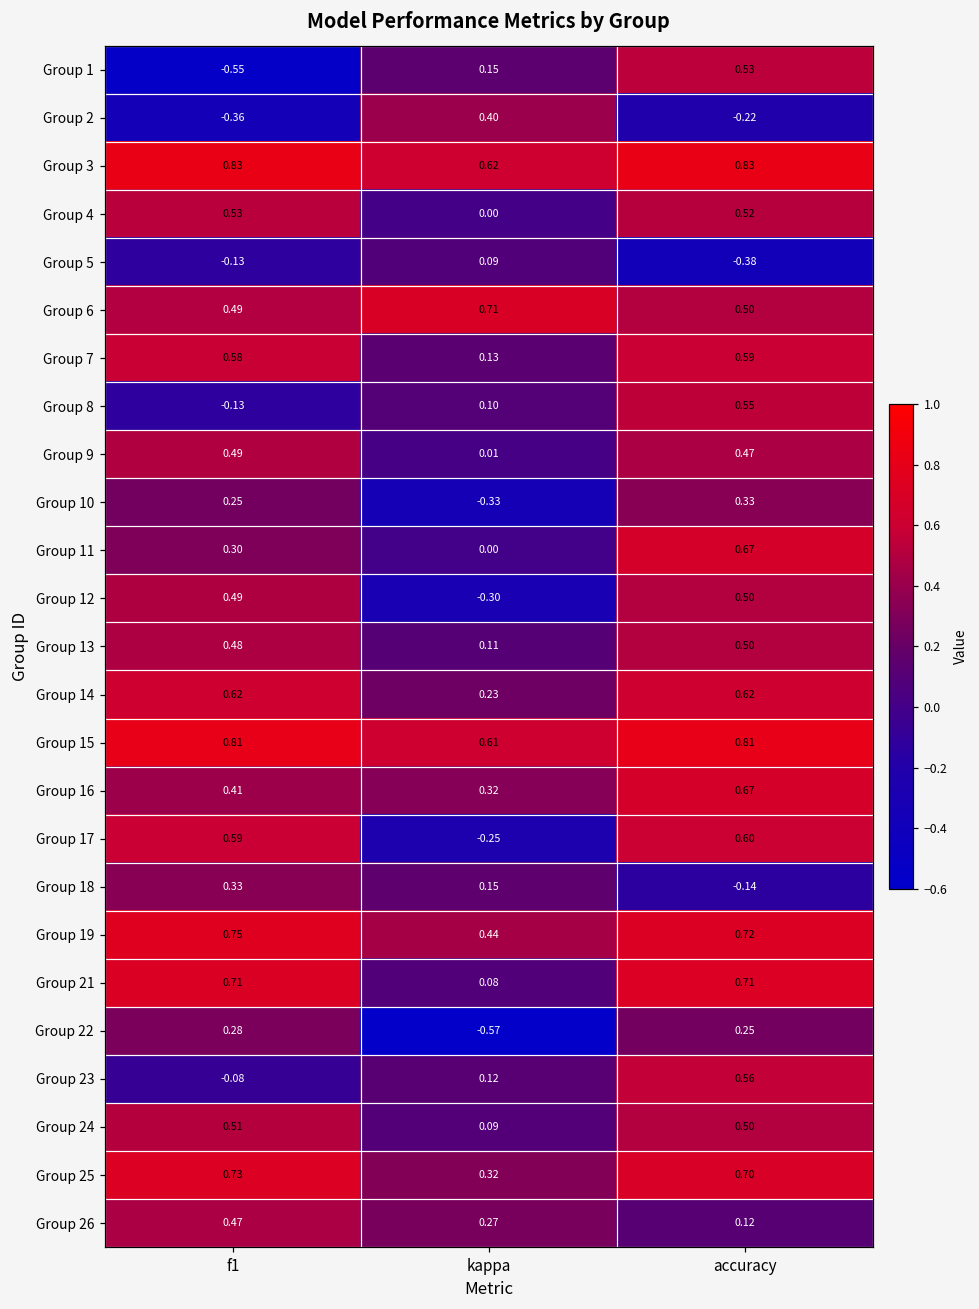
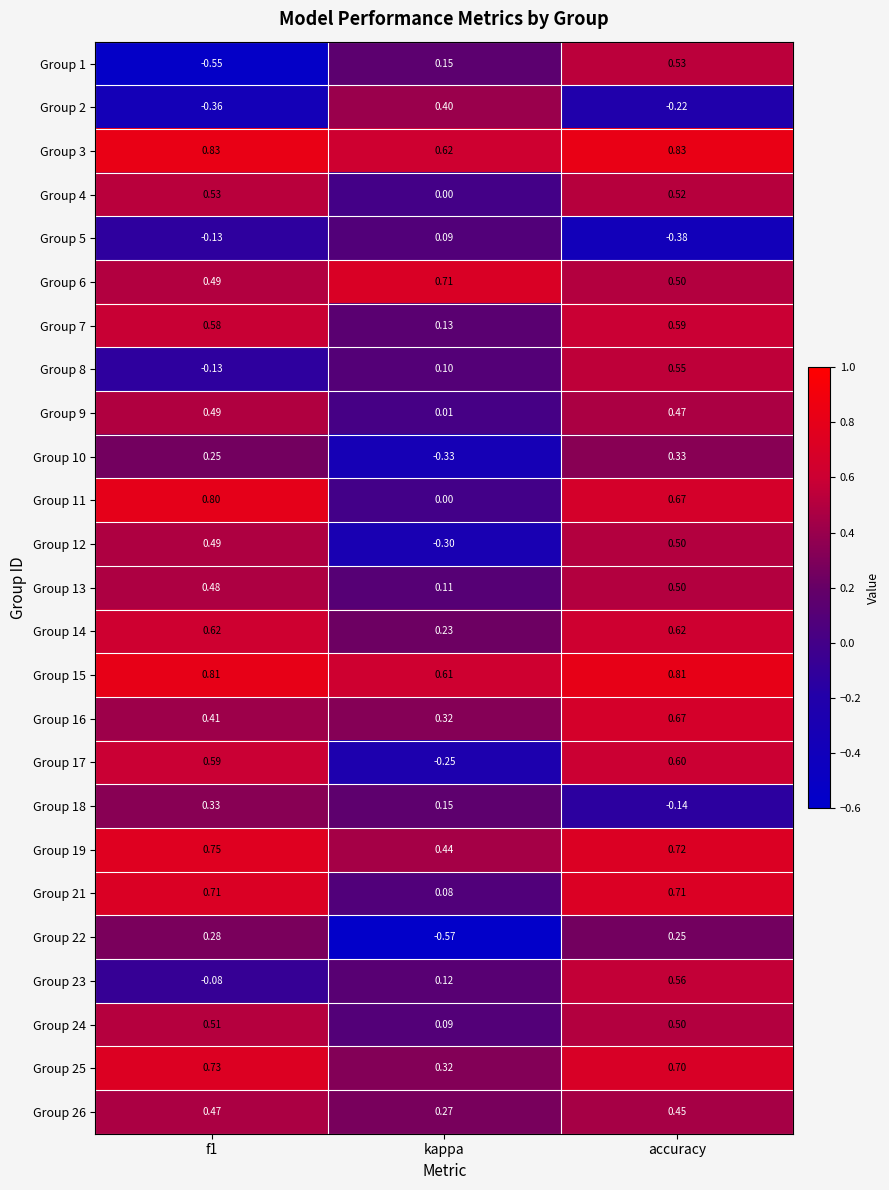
  {
    "Group 1": {
      "f1": -0.55,
      "kappa": 0.15,
      "accuracy": 0.53
    },
    "Group 2": {
      "f1": -0.36,
      "kappa": 0.40,
      "accuracy": -0.22
    },
    "Group 3": {
      "f1": 0.83,
      "kappa": 0.62,
      "accuracy": 0.83
    },
    "Group 4": {
      "f1": 0.53,
      "kappa": 0.00,
      "accuracy": 0.52
    },
    "Group 5": {
      "f1": -0.13,
      "kappa": 0.09,
      "accuracy": -0.38
    },
    "Group 6": {
      "f1": 0.49,
      "kappa": 0.71,
      "accuracy": 0.50
    },
    "Group 7": {
      "f1": 0.58,
      "kappa": 0.13,
      "accuracy": 0.59
    },
    "Group 8": {
      "f1": -0.13,
      "kappa": 0.10,
      "accuracy": 0.55
    },
    "Group 9": {
      "f1": 0.49,
      "kappa": 0.01,
      "accuracy": 0.47
    },
    "Group 10": {
      "f1": 0.25,
      "kappa": -0.33,
      "accuracy": 0.33
    },
    "Group 11": {
-     "f1": 0.30,
+     "f1": 0.80,
      "kappa": 0.00,
      "accuracy": 0.67
    },
    "Group 12": {
      "f1": 0.49,
      "kappa": -0.30,
      "accuracy": 0.50
    },
    "Group 13": {
      "f1": 0.48,
      "kappa": 0.11,
      "accuracy": 0.50
    },
    "Group 14": {
      "f1": 0.62,
      "kappa": 0.23,
      "accuracy": 0.62
    },
    "Group 15": {
      "f1": 0.81,
      "kappa": 0.61,
      "accuracy": 0.81
    },
    "Group 16": {
      "f1": 0.41,
      "kappa": 0.32,
      "accuracy": 0.67
    },
    "Group 17": {
      "f1": 0.59,
      "kappa": -0.25,
      "accuracy": 0.60
    },
    "Group 18": {
      "f1": 0.33,
      "kappa": 0.15,
      "accuracy": -0.14
    },
    "Group 19": {
      "f1": 0.75,
      "kappa": 0.44,
      "accuracy": 0.72
    },
    "Group 21": {
      "f1": 0.71,
      "kappa": 0.08,
      "accuracy": 0.71
    },
    "Group 22": {
      "f1": 0.28,
      "kappa": -0.57,
      "accuracy": 0.25
    },
    "Group 23": {
      "f1": -0.08,
      "kappa": 0.12,
      "accuracy": 0.56
    },
    "Group 24": {
      "f1": 0.51,
      "kappa": 0.09,
      "accuracy": 0.50
    },
    "Group 25": {
      "f1": 0.73,
      "kappa": 0.32,
      "accuracy": 0.70
    },
    "Group 26": {
      "f1": 0.47,
      "kappa": 0.27,
-     "accuracy": 0.12
+     "accuracy": 0.45
    }
  }
